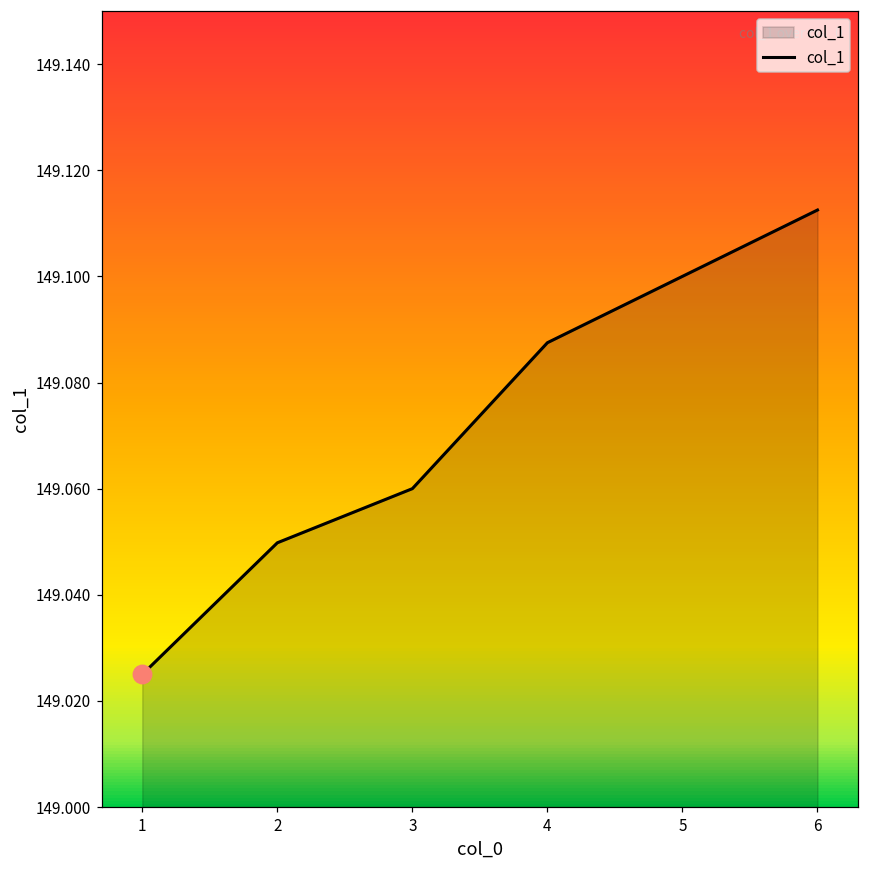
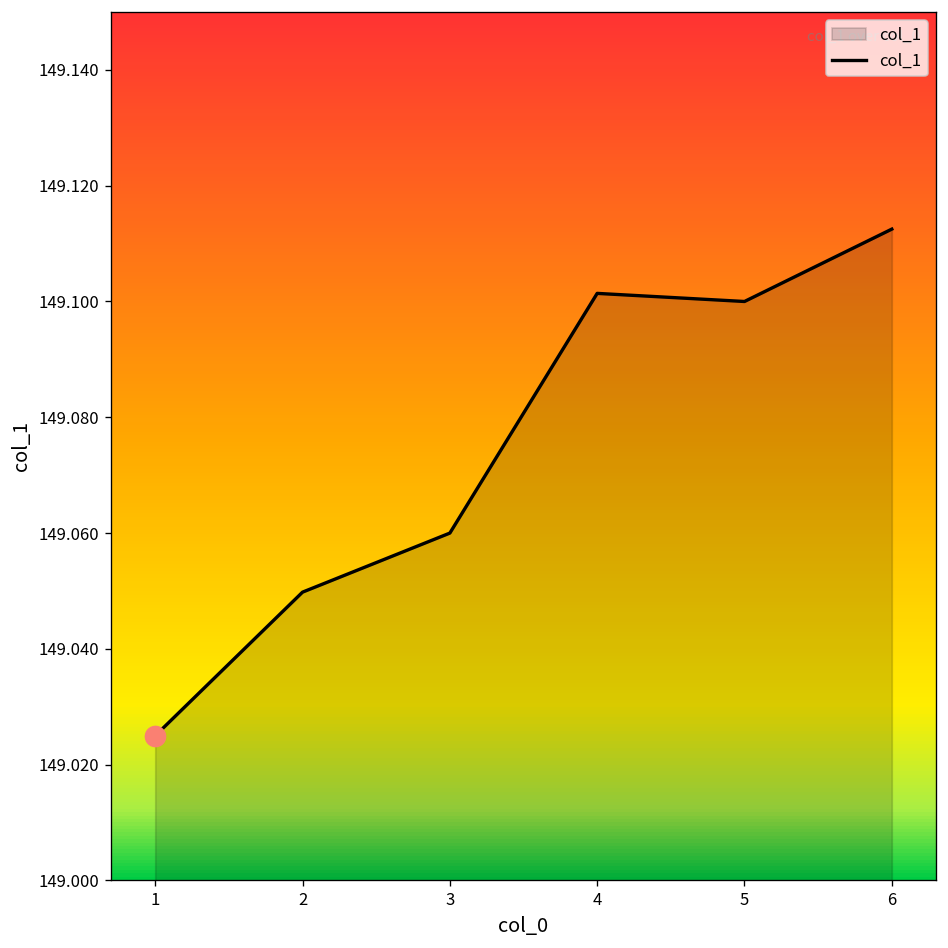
  {
    "col_1": {
      "2": 149.050,
      "3": 149.060,
-     "4": 149.088,
+     "4": 149.101,
      "5": 149.100,
      "6": 149.113
    }
  }
